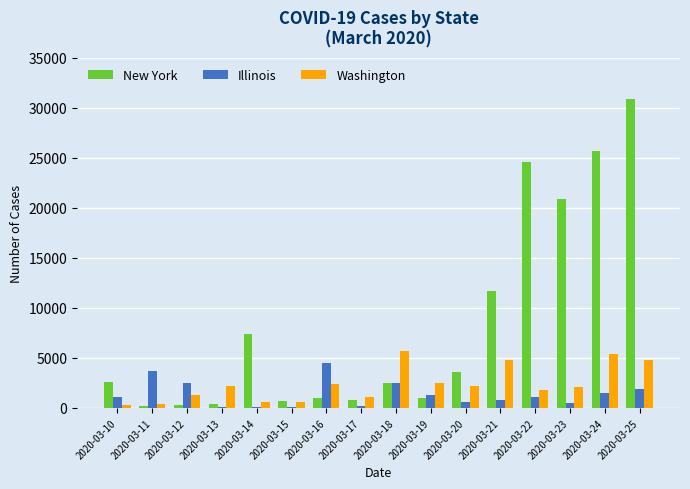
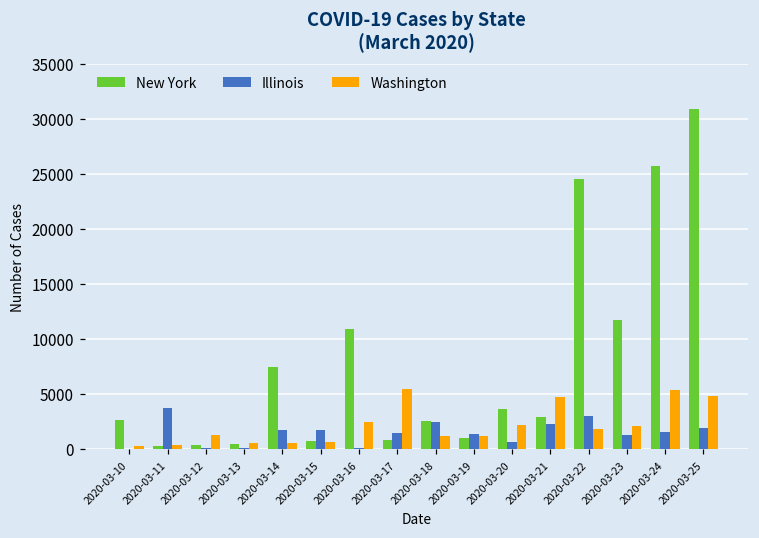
  {
    "New York": {
      "2020-03-10": 2600,
      "2020-03-12": 300,
      "2020-03-13": 400,
      "2020-03-14": 7400,
      "2020-03-15": 700,
-     "2020-03-16": 1000,
+     "2020-03-16": 10800,
      "2020-03-17": 800,
      "2020-03-18": 2500,
      "2020-03-19": 1000,
      "2020-03-20": 3600,
-     "2020-03-21": 11700,
+     "2020-03-21": 2900,
      "2020-03-22": 24500,
-     "2020-03-23": 20900,
+     "2020-03-23": 11700,
      "2020-03-24": 25700,
      "2020-03-25": 30800
    },
    "Illinois": {
-     "2020-03-10": 1100,
+     "2020-03-10": 0,
      "2020-03-11": 3700,
-     "2020-03-12": 2500,
-     "2020-03-14": 100,
-     "2020-03-15": 100,
-     "2020-03-16": 4400,
-     "2020-03-17": 200,
+     "2020-03-12": 0,
+     "2020-03-14": 1700,
+     "2020-03-15": 1700,
+     "2020-03-16": 100,
+     "2020-03-17": 1500,
      "2020-03-18": 2500,
      "2020-03-19": 1300,
      "2020-03-20": 600,
-     "2020-03-21": 800,
-     "2020-03-22": 1000,
-     "2020-03-23": 500,
+     "2020-03-21": 2300,
+     "2020-03-22": 3000,
+     "2020-03-23": 1300,
      "2020-03-24": 1500,
      "2020-03-25": 1900
    },
    "Washington": {
      "2020-03-10": 300,
      "2020-03-11": 400,
      "2020-03-12": 1300,
-     "2020-03-13": 2200,
+     "2020-03-13": 600,
      "2020-03-14": 600,
      "2020-03-15": 600,
      "2020-03-16": 2400,
-     "2020-03-17": 1100,
-     "2020-03-18": 5600,
-     "2020-03-19": 2500,
+     "2020-03-17": 5400,
+     "2020-03-18": 1200,
+     "2020-03-19": 1200,
      "2020-03-20": 2200,
      "2020-03-21": 4800,
      "2020-03-22": 1800,
      "2020-03-23": 2100,
      "2020-03-24": 5300,
      "2020-03-25": 4800
    }
  }
